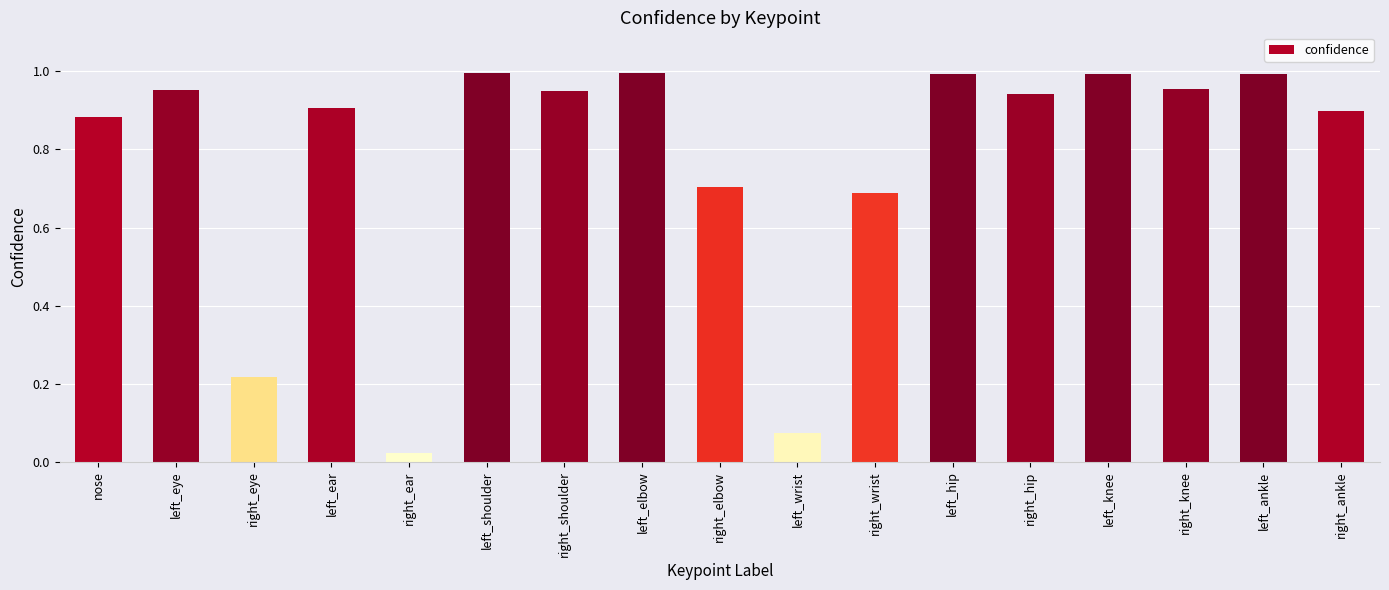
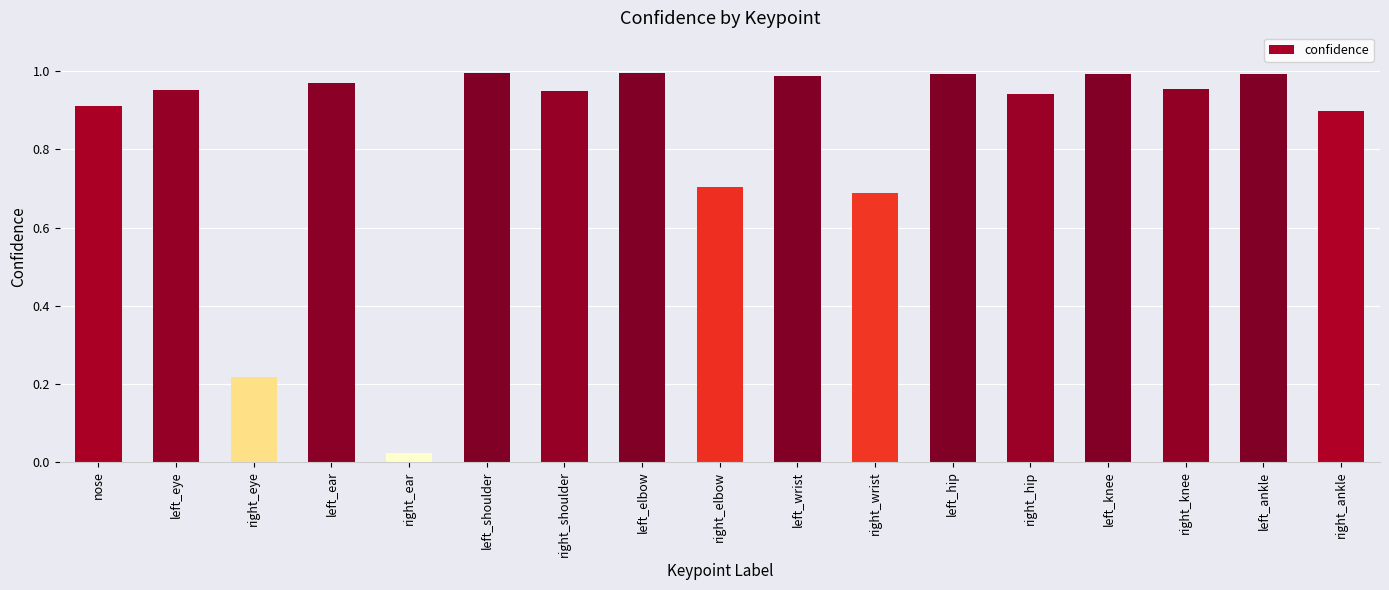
  {
-   "nose": 0.88,
+   "nose": 0.91,
    "left_eye": 0.95,
    "right_eye": 0.22,
-   "left_ear": 0.91,
+   "left_ear": 0.97,
    "right_ear": 0.02,
    "left_shoulder": 1.00,
    "right_shoulder": 0.95,
    "left_elbow": 0.99,
    "right_elbow": 0.70,
-   "left_wrist": 0.07,
+   "left_wrist": 0.99,
    "right_wrist": 0.69,
    "left_hip": 0.99,
    "right_hip": 0.94,
    "left_knee": 0.99,
    "right_knee": 0.96,
    "left_ankle": 0.99,
    "right_ankle": 0.90
  }
